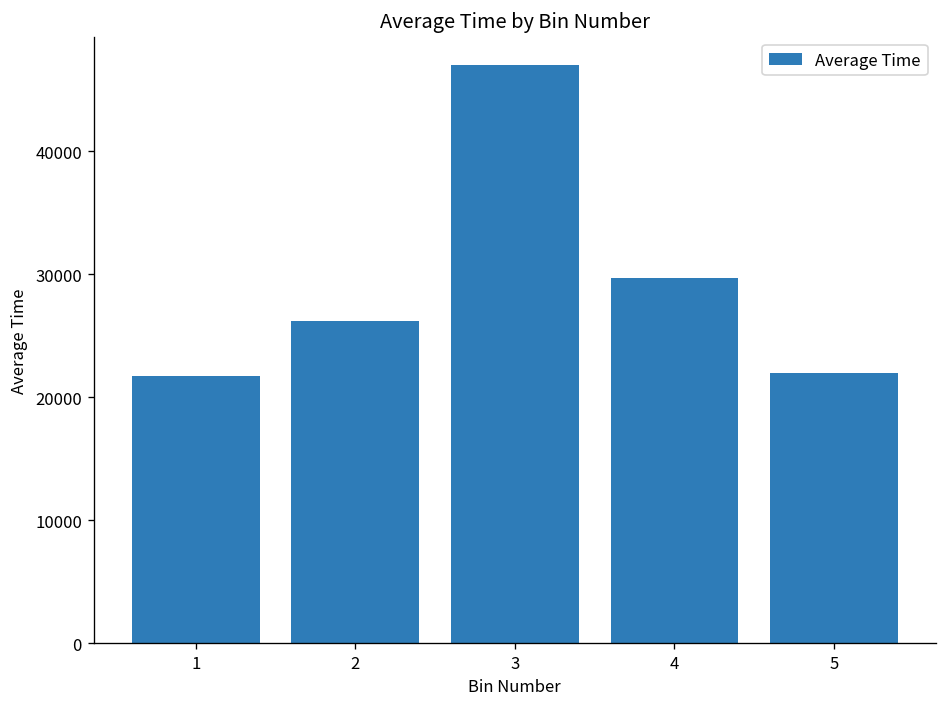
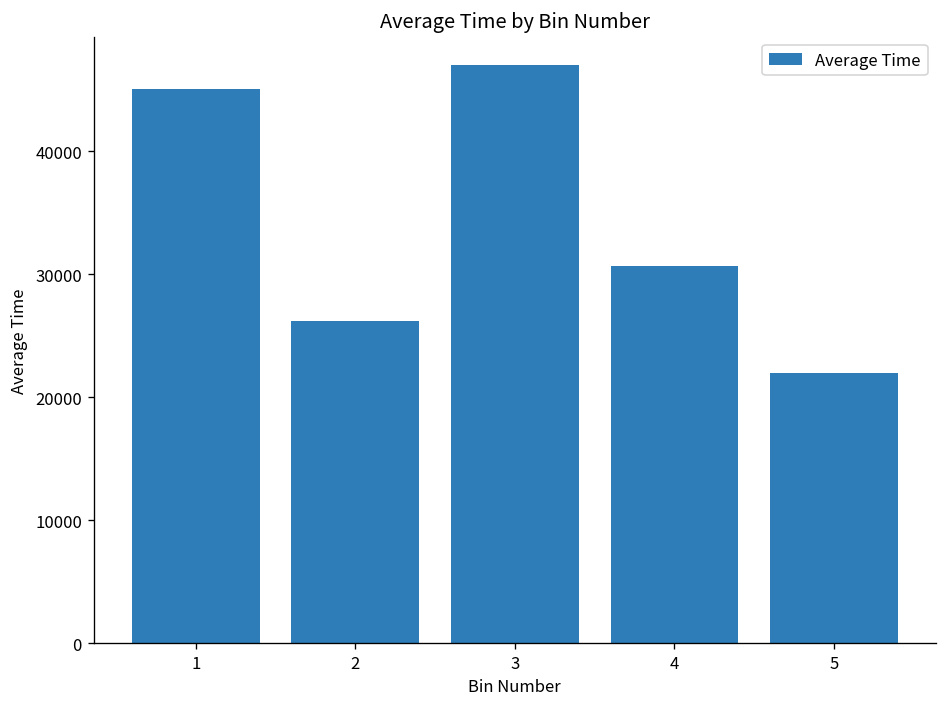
  {
-   "1": 21700,
+   "1": 45100,
    "2": 26200,
    "3": 47000,
-   "4": 29700,
+   "4": 30700,
    "5": 22000
  }
